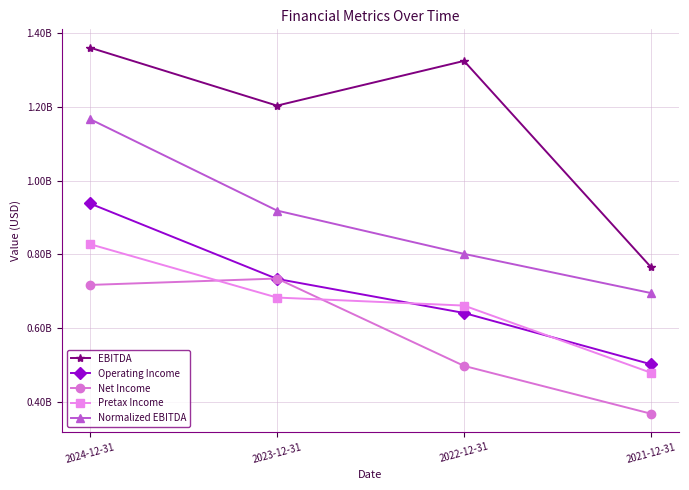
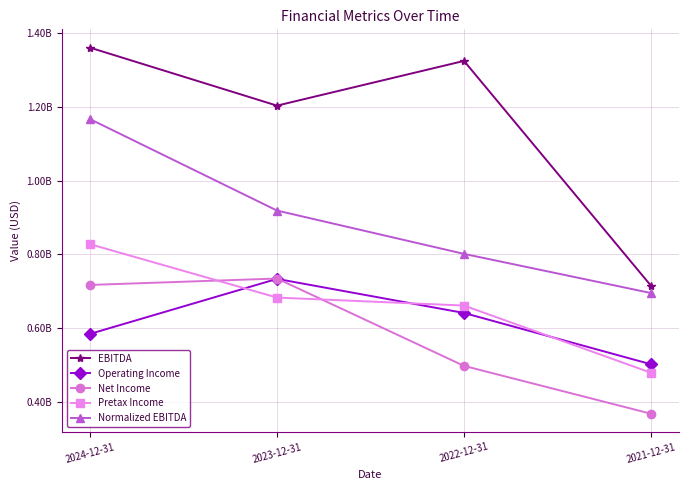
  {
    "EBITDA": {
      "2024-12-31": 1360000000,
      "2023-12-31": 1200000000,
      "2022-12-31": 1320000000,
-     "2021-12-31": 770000000
+     "2021-12-31": 720000000
    },
    "Operating Income": {
-     "2024-12-31": 940000000,
+     "2024-12-31": 580000000,
      "2022-12-31": 640000000,
      "2021-12-31": 500000000
    }
  }
